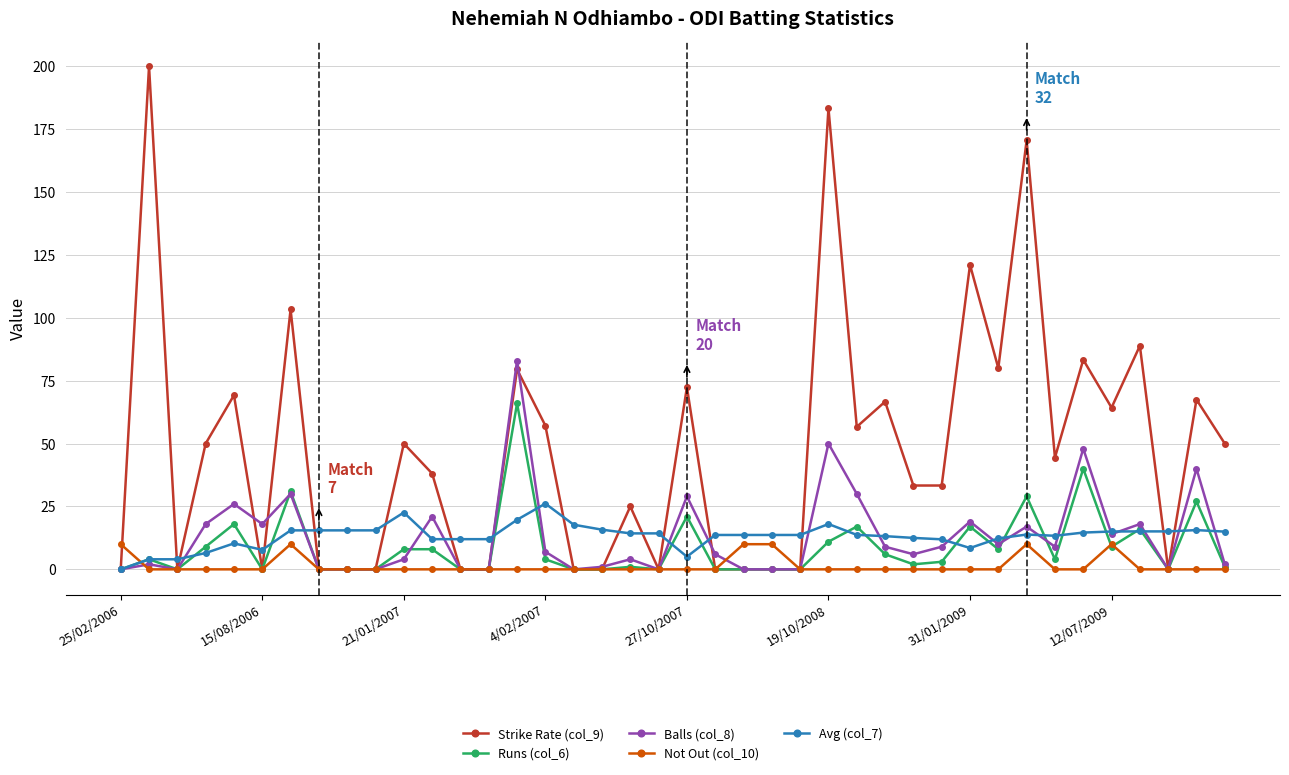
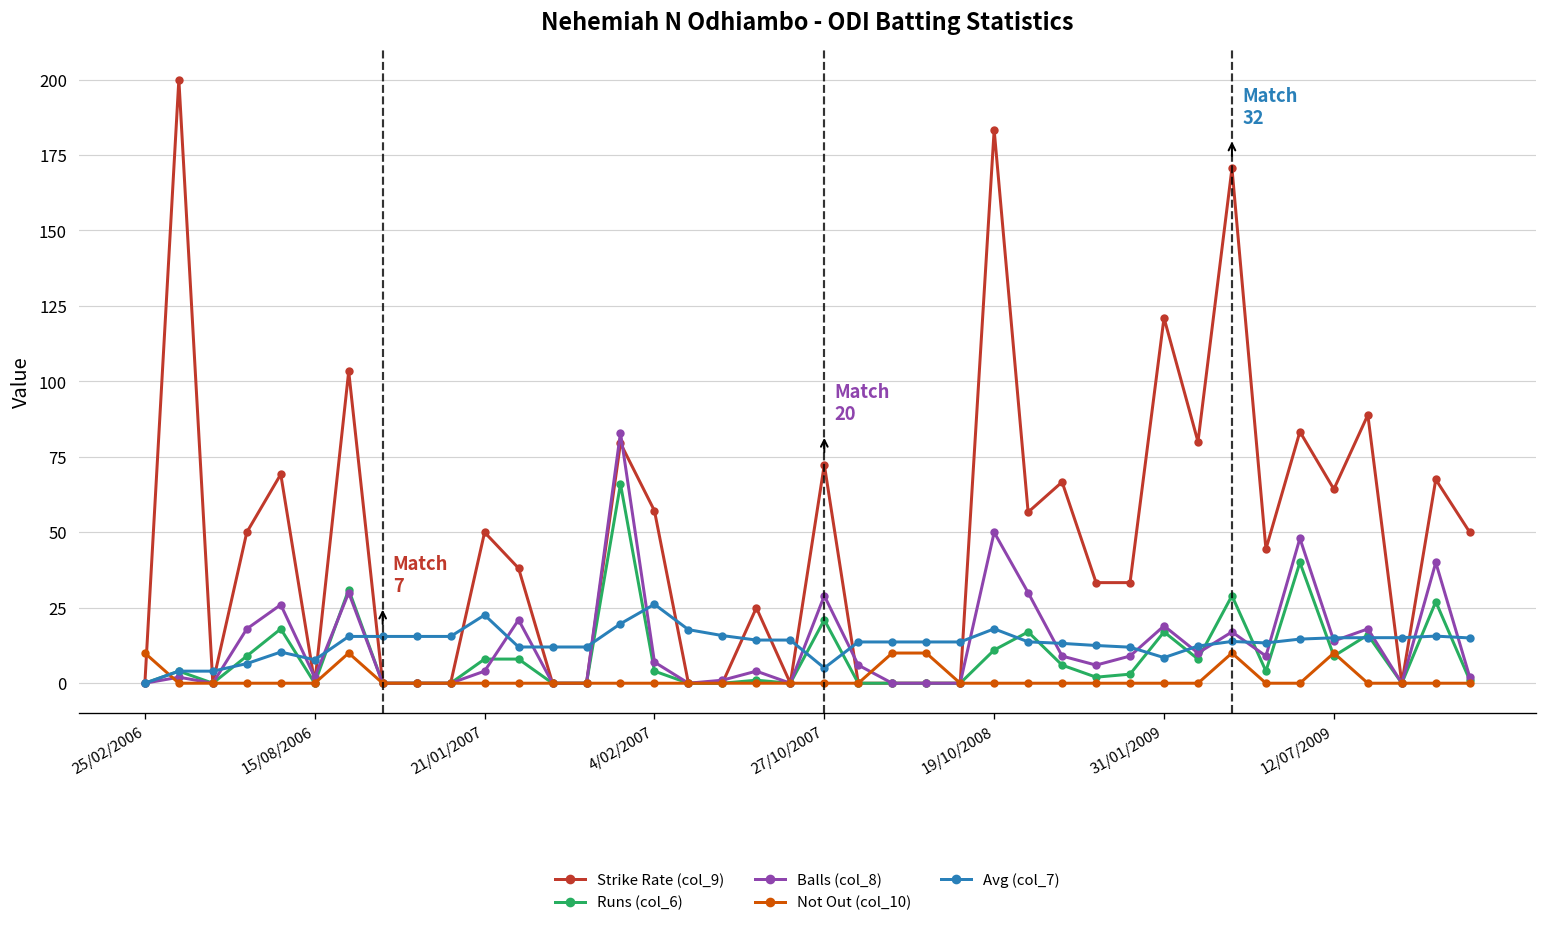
  {
    "Runs (col_6)": {
      "21/01/2007": 8,
      "4/02/2007": 4,
      "27/10/2007": 21,
      "19/10/2008": 11,
      "31/01/2009": 17
    },
    "Balls (col_8)": {
-     "15/08/2006": 18,
+     "15/08/2006": 2,
      "21/01/2007": 4,
      "4/02/2007": 7,
      "27/10/2007": 29,
      "19/10/2008": 50,
      "31/01/2009": 19,
      "12/07/2009": 14
    },
    "Avg (col_7)": {
      "15/08/2006": 8,
      "21/01/2007": 23,
      "4/02/2007": 26,
      "27/10/2007": 5,
      "19/10/2008": 18,
      "31/01/2009": 8,
      "12/07/2009": 15
    }
  }
